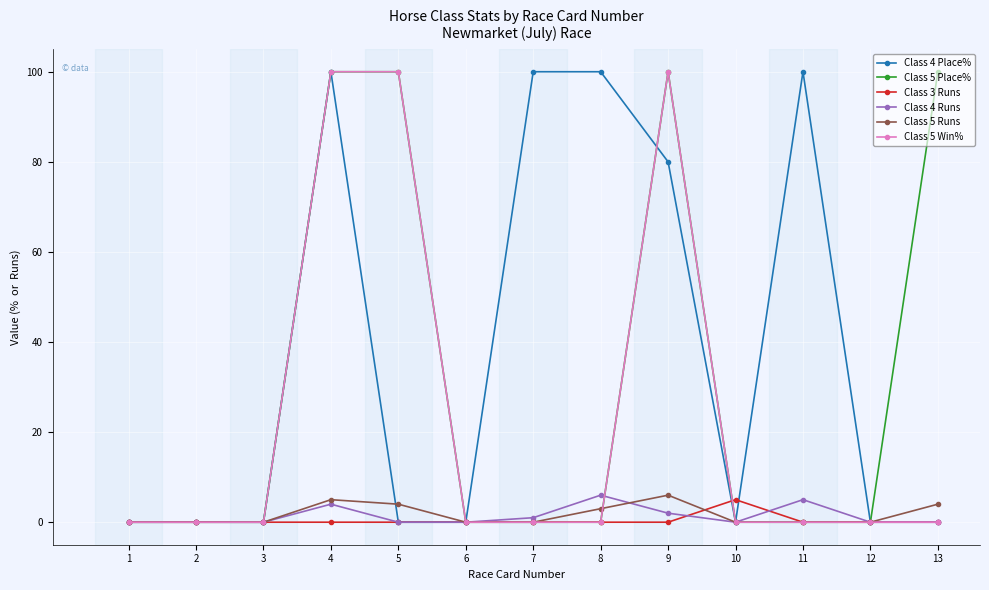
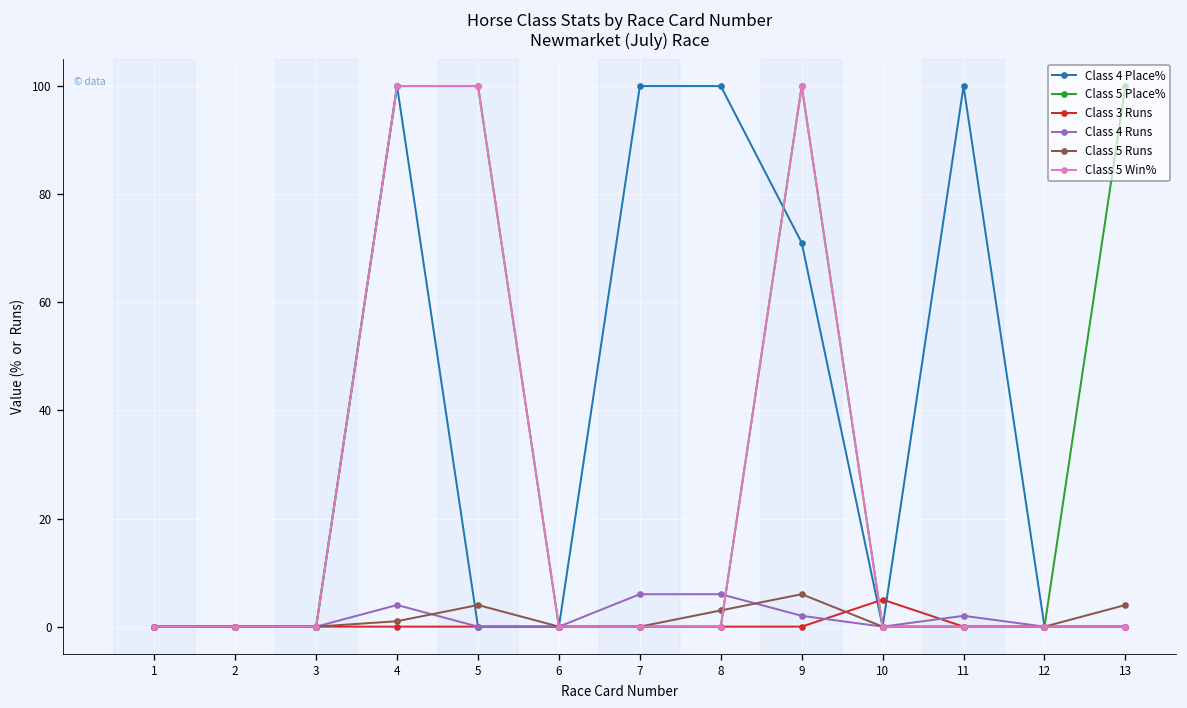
  {
    "Class 4 Place%": {
      "7": 100,
      "8": 100,
-     "9": 80,
+     "9": 71,
      "11": 100
    },
    "Class 3 Runs": {
      "4": 0,
      "9": 0,
      "10": 5
    },
    "Class 4 Runs": {
      "4": 4,
-     "7": 1,
+     "7": 6,
      "8": 6,
      "9": 2,
-     "11": 5
+     "11": 2
    },
    "Class 5 Runs": {
-     "4": 5,
+     "4": 1,
      "5": 4,
      "8": 3,
      "9": 6,
      "13": 4
    }
  }
